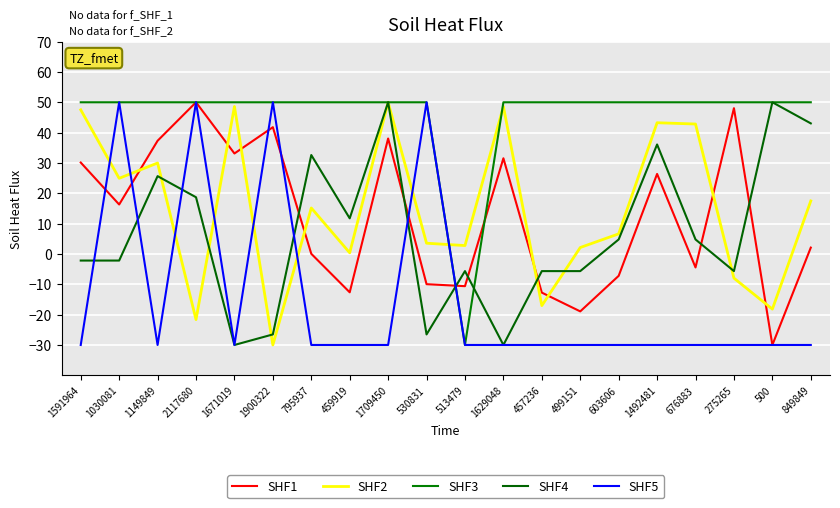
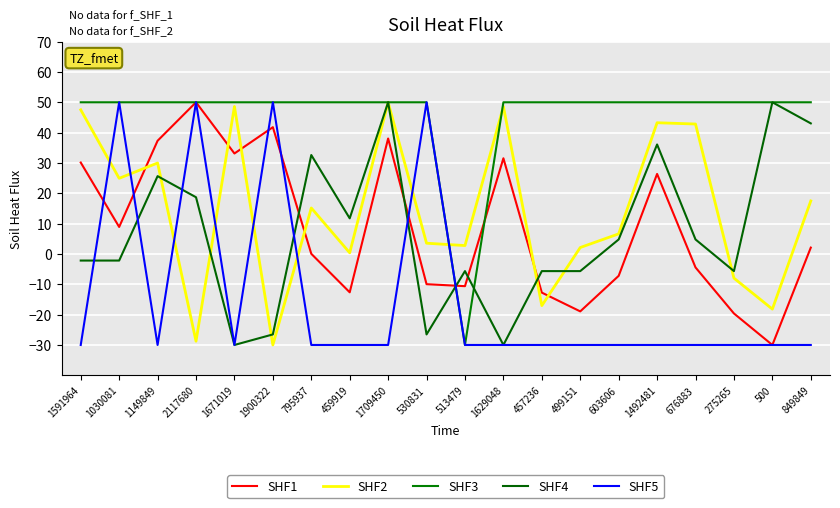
  {
    "SHF1": {
      "1591964": 30,
-     "1030081": 16,
+     "1030081": 9,
      "1149849": 37,
      "1671019": 33,
      "1900322": 42,
      "795937": 0,
      "459919": -13,
      "1709450": 38,
      "530831": -10,
      "513479": -11,
      "1629048": 32,
      "457236": -13,
      "499151": -19,
      "603606": -7,
      "1492481": 26,
      "676883": -4,
-     "275265": 48,
+     "275265": -20,
      "849849": 2
    },
    "SHF2": {
      "1591964": 48,
      "1030081": 25,
      "1149849": 30,
-     "2117680": -22,
+     "2117680": -29,
      "1671019": 49,
      "1900322": -30,
      "795937": 15,
      "459919": 0,
      "530831": 4,
      "513479": 3,
      "1629048": 49,
      "457236": -17,
      "499151": 2,
      "603606": 7,
      "1492481": 43,
      "676883": 43,
      "275265": -8,
      "500": -18,
      "849849": 17
    },
    "SHF5": {
      "1591964": -30,
      "1149849": -30,
      "795937": -30,
      "459919": -30,
      "1709450": -30,
      "457236": -30,
      "499151": -30,
      "603606": -30,
      "1492481": -30,
      "676883": -30,
      "275265": -30,
      "849849": -30
    }
  }
